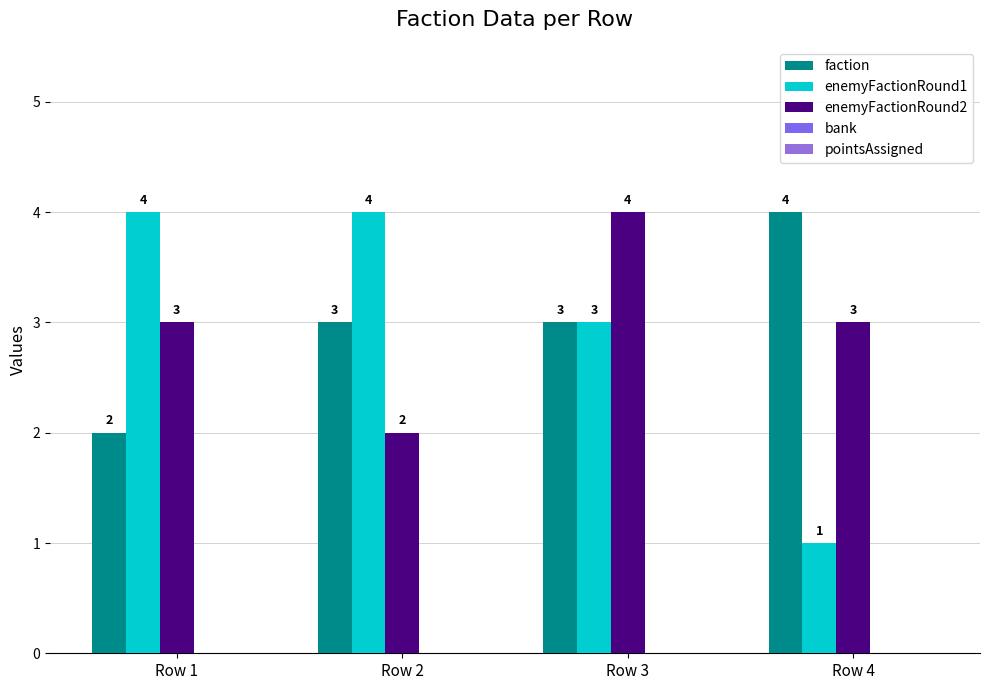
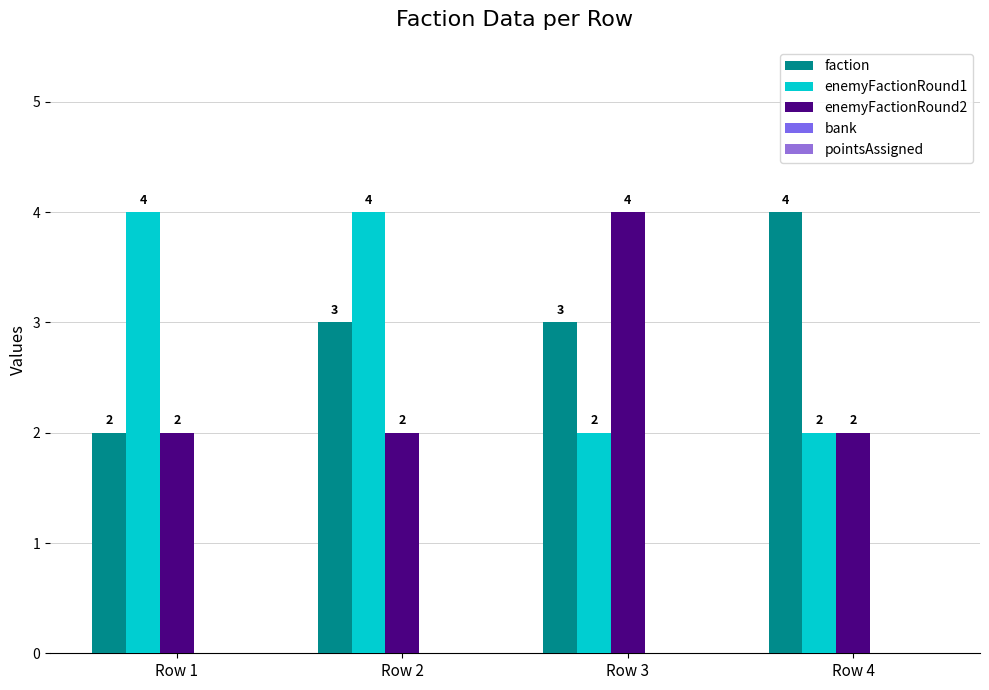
  {
    "faction": {
      "Row 1": 2,
      "Row 2": 3,
      "Row 3": 3,
      "Row 4": 4
    },
    "enemyFactionRound1": {
      "Row 1": 4,
      "Row 2": 4,
-     "Row 3": 3,
-     "Row 4": 1
+     "Row 3": 2,
+     "Row 4": 2
    },
    "enemyFactionRound2": {
-     "Row 1": 3,
+     "Row 1": 2,
      "Row 2": 2,
      "Row 3": 4,
-     "Row 4": 3
+     "Row 4": 2
    }
  }
